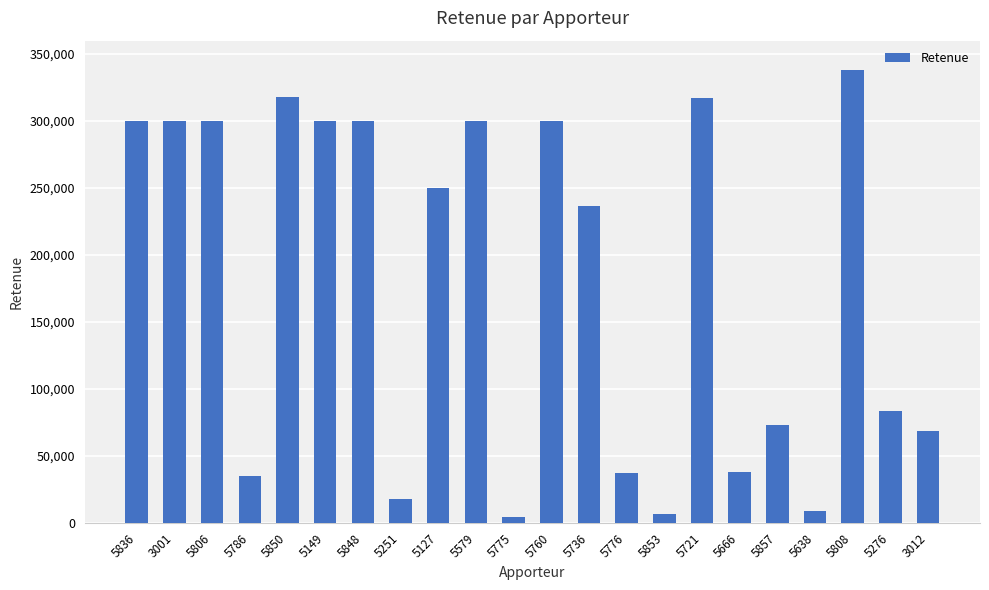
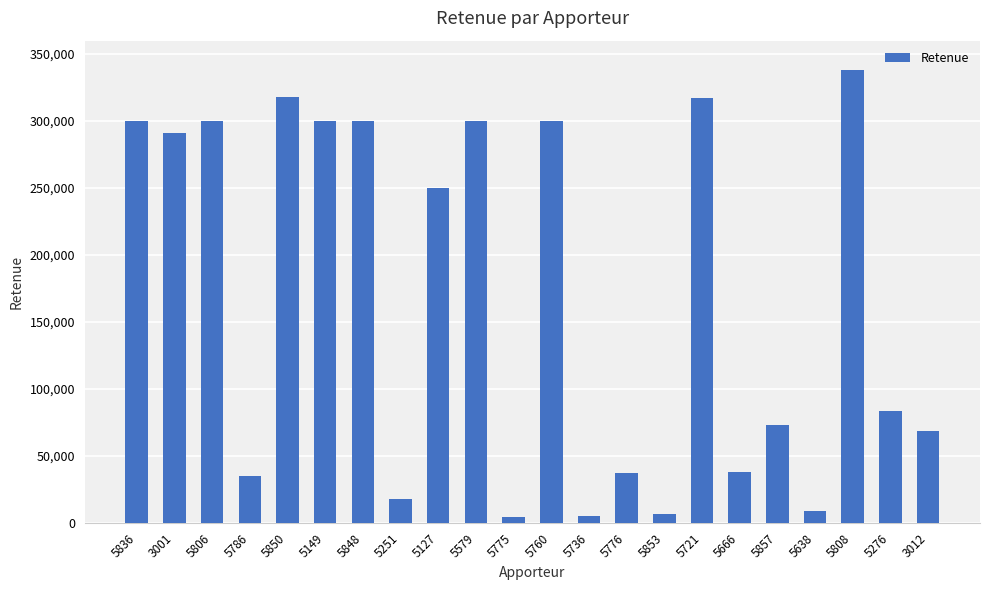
  {
    "5836": "300,000",
-   "3001": "300,000",
+   "3001": "291,000",
    "5806": "300,000",
    "5786": "35,000",
    "5850": "318,000",
    "5149": "300,000",
    "5848": "300,000",
    "5251": "18,000",
    "5127": "250,000",
    "5579": "300,000",
    "5775": "4,000",
    "5760": "300,000",
-   "5736": "237,000",
+   "5736": "5,000",
    "5776": "38,000",
    "5853": "7,000",
    "5721": "317,000",
    "5666": "38,000",
    "5857": "73,000",
    "5638": "9,000",
    "5808": "338,000",
    "5276": "84,000",
    "3012": "69,000"
  }
